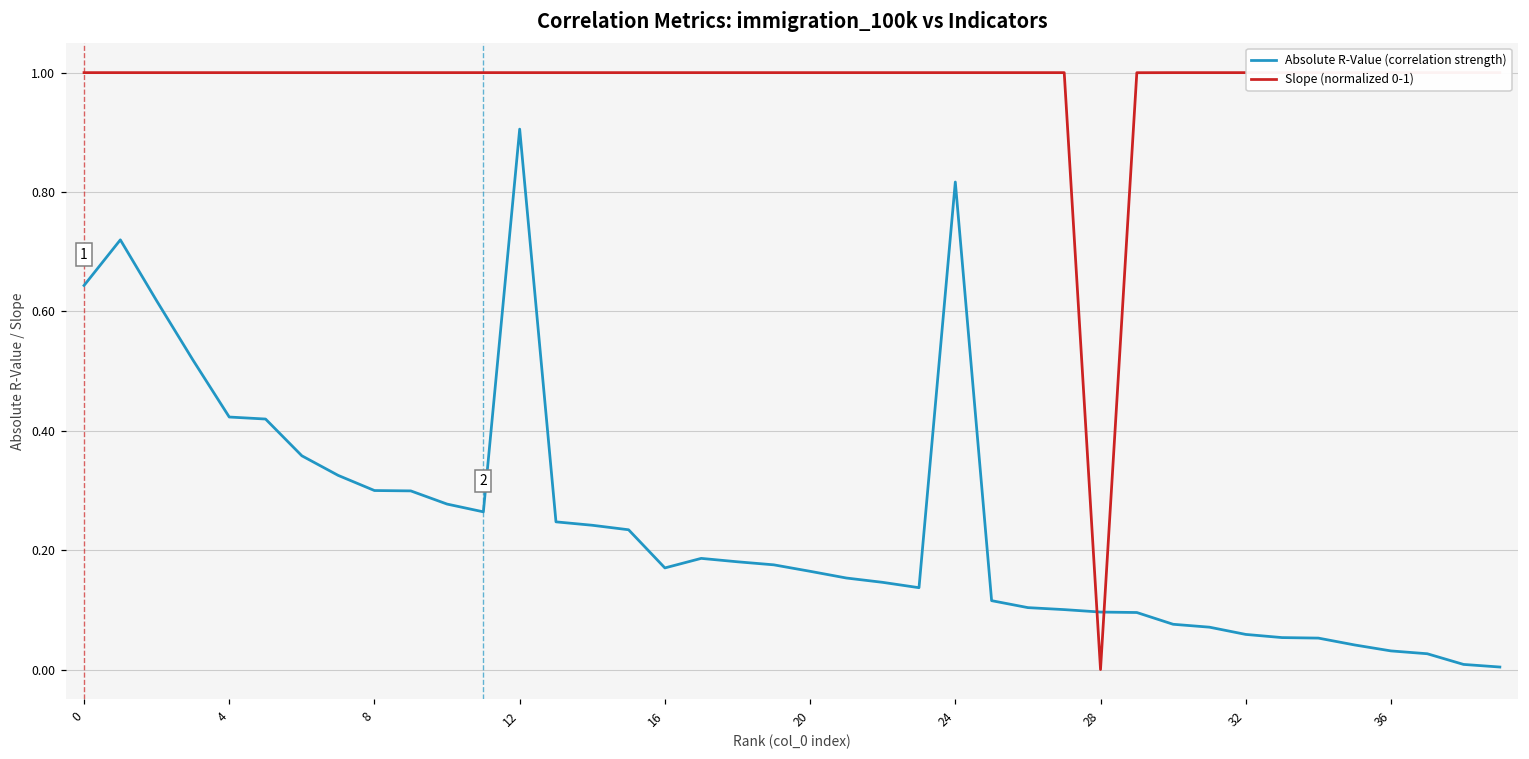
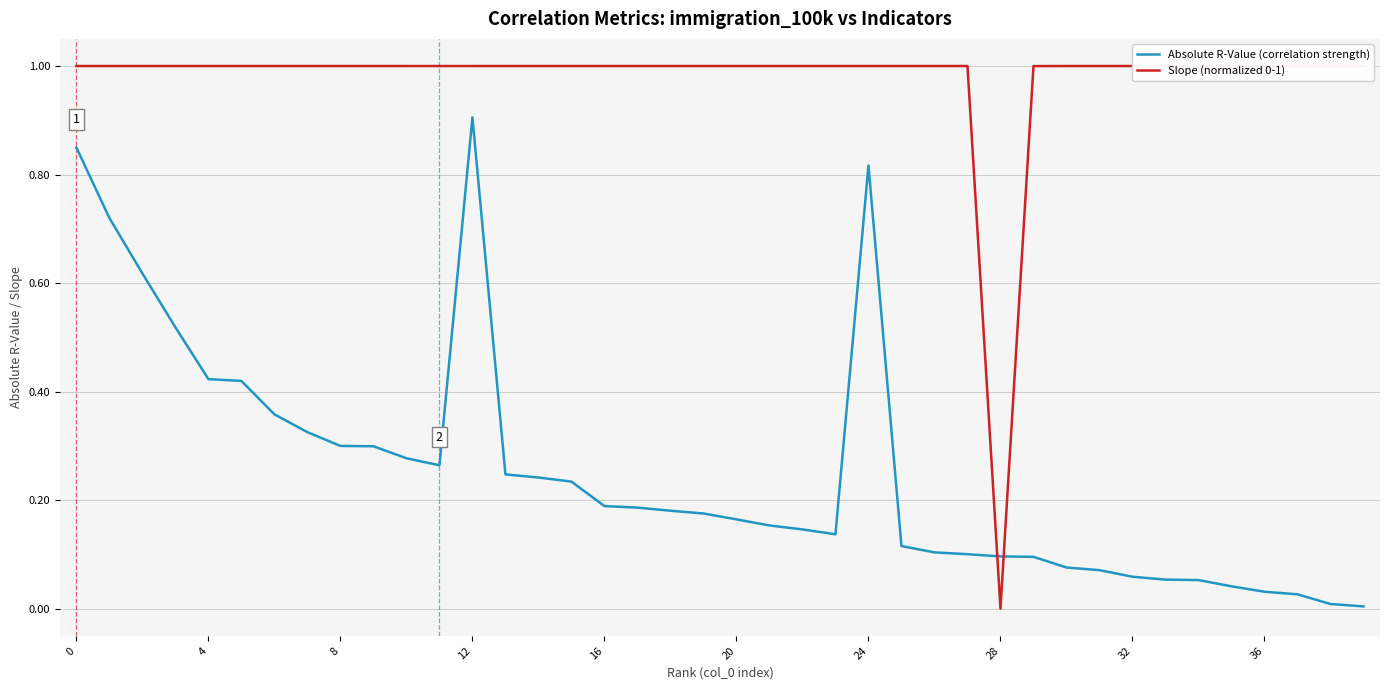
  {
    "Absolute R-Value (correlation strength)": {
-     "0": 0.64,
+     "0": 0.85,
      "4": 0.42,
      "8": 0.30,
      "12": 0.91,
-     "16": 0.17,
+     "16": 0.19,
      "20": 0.16,
      "24": 0.82,
      "28": 0.10,
      "32": 0.06,
      "36": 0.03
    },
    "Slope (normalized 0-1)": {
      "0": 1.00,
      "4": 1.00,
      "8": 1.00,
      "12": 1.00,
      "16": 1.00,
      "20": 1.00,
      "24": 1.00,
      "28": 0.00
    }
  }
